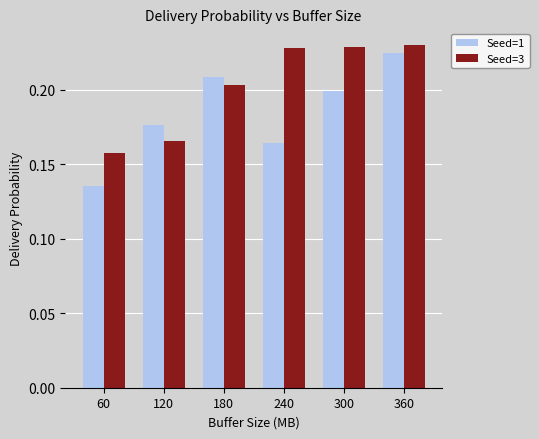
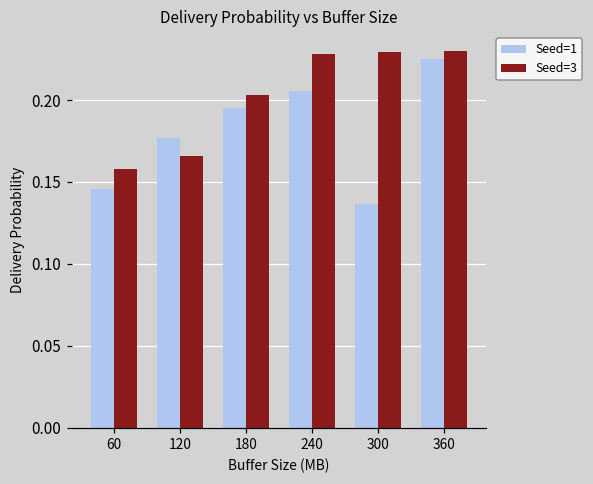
  {
    "Seed=1": {
-     "60": 0.136,
+     "60": 0.146,
      "120": 0.177,
-     "180": 0.209,
-     "240": 0.164,
-     "300": 0.199,
+     "180": 0.195,
+     "240": 0.205,
+     "300": 0.137,
      "360": 0.225
    },
    "Seed=3": {
      "60": 0.158,
      "120": 0.166,
      "180": 0.203,
      "240": 0.228,
      "300": 0.229,
      "360": 0.230
    }
  }
